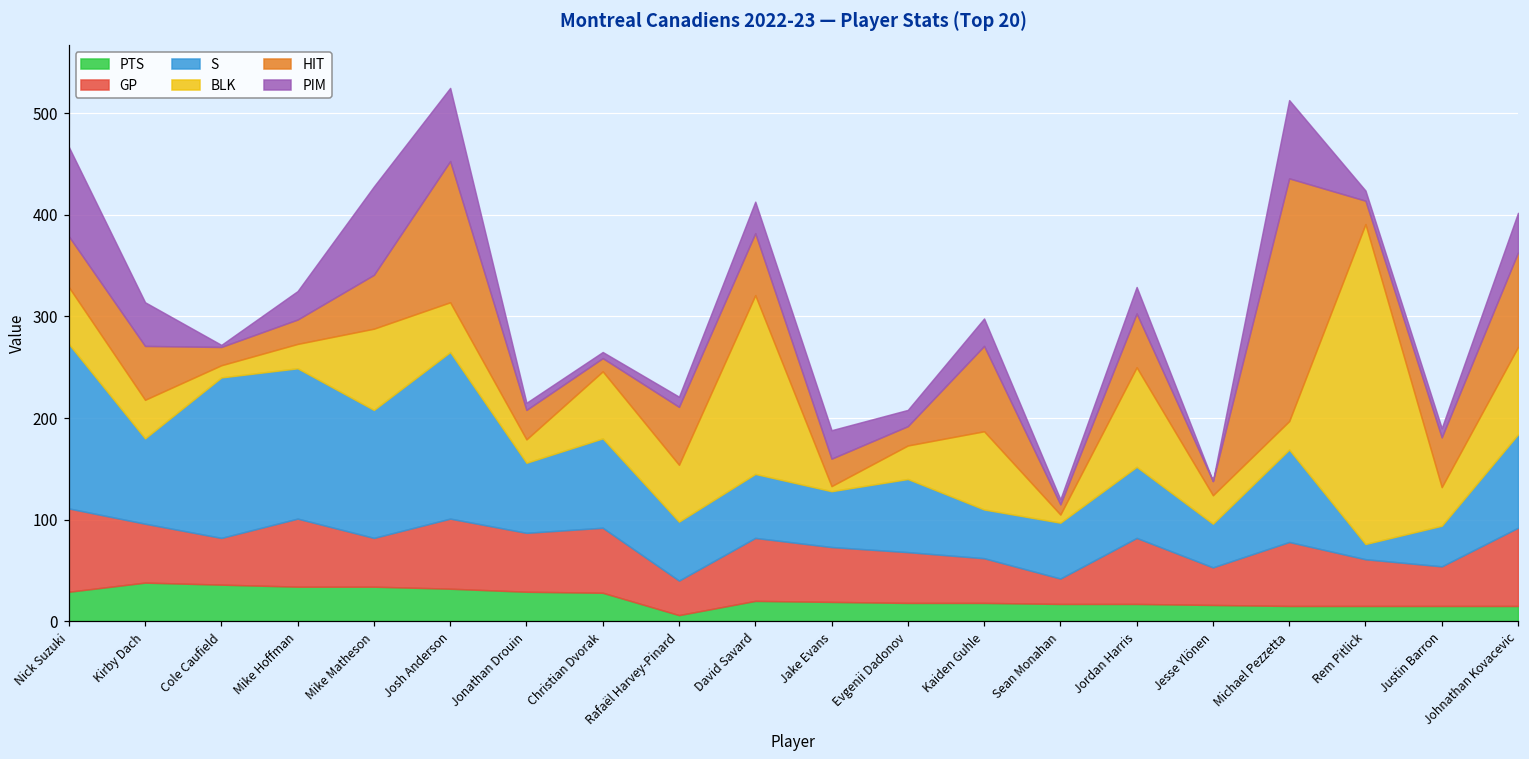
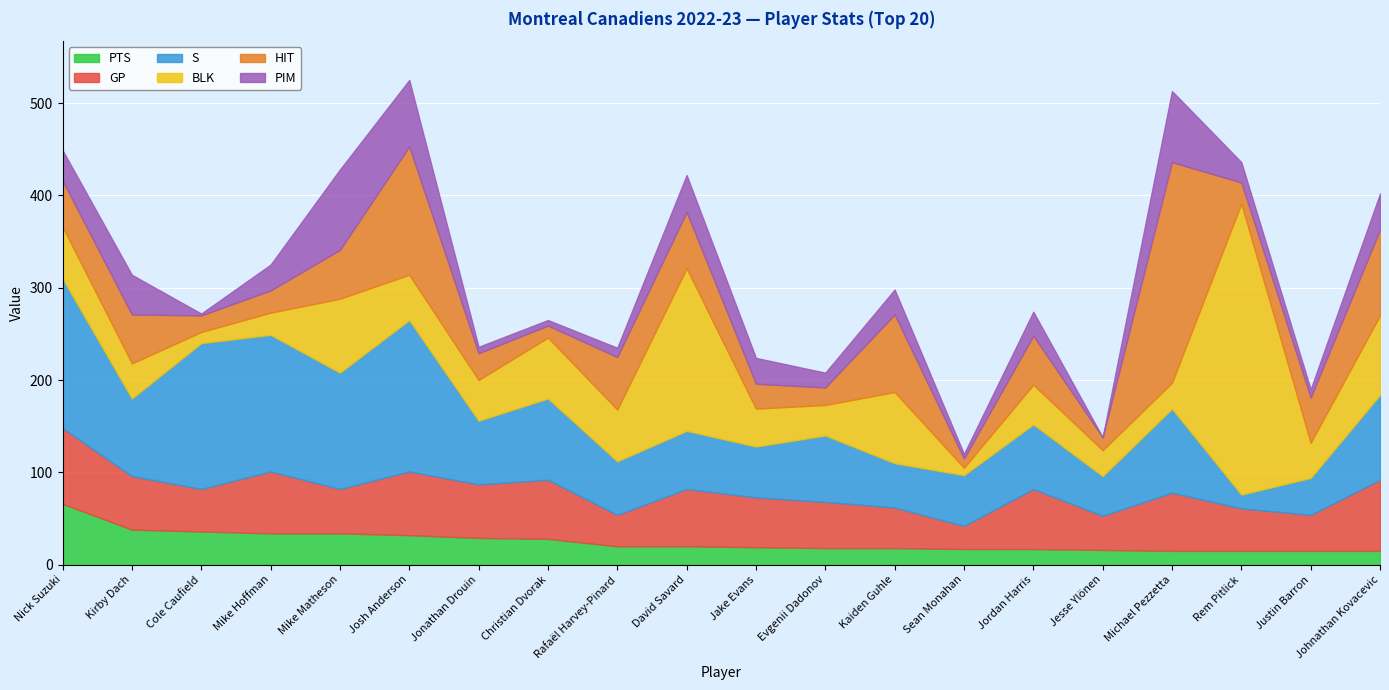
  {
    "PTS": {
-     "Nick Suzuki": 30,
+     "Nick Suzuki": 70,
      "Kirby Dach": 40,
      "Cole Caufield": 40,
      "Mike Hoffman": 30,
      "Mike Matheson": 30,
      "Josh Anderson": 30,
      "Jonathan Drouin": 30,
      "Christian Dvorak": 30,
-     "Rafaël Harvey-Pinard": 10,
+     "Rafaël Harvey-Pinard": 20,
      "David Savard": 20,
      "Jake Evans": 20,
      "Evgenii Dadonov": 20,
      "Kaiden Guhle": 20,
      "Sean Monahan": 20,
      "Jordan Harris": 20,
      "Jesse Ylönen": 20,
      "Michael Pezzetta": 20,
      "Rem Pitlick": 20,
      "Justin Barron": 20,
      "Johnathan Kovacevic": 20
    },
    "S": {
      "Nick Suzuki": 160,
      "Kirby Dach": 80,
      "Cole Caufield": 160,
      "Mike Hoffman": 150,
      "Mike Matheson": 130,
      "Josh Anderson": 160,
      "Jonathan Drouin": 70,
      "Christian Dvorak": 90,
      "Rafaël Harvey-Pinard": 60,
      "David Savard": 60,
      "Jake Evans": 60,
      "Evgenii Dadonov": 70,
      "Kaiden Guhle": 50,
      "Sean Monahan": 60,
      "Jordan Harris": 70,
      "Jesse Ylönen": 40,
      "Michael Pezzetta": 90,
      "Rem Pitlick": 20,
      "Justin Barron": 40,
      "Johnathan Kovacevic": 90
    },
    "BLK": {
      "Nick Suzuki": 60,
      "Kirby Dach": 40,
      "Cole Caufield": 10,
      "Mike Hoffman": 20,
      "Mike Matheson": 80,
      "Josh Anderson": 50,
-     "Jonathan Drouin": 20,
+     "Jonathan Drouin": 40,
      "Christian Dvorak": 70,
      "Rafaël Harvey-Pinard": 60,
      "David Savard": 180,
-     "Jake Evans": 10,
+     "Jake Evans": 40,
      "Evgenii Dadonov": 30,
      "Kaiden Guhle": 80,
      "Sean Monahan": 10,
-     "Jordan Harris": 100,
+     "Jordan Harris": 40,
      "Jesse Ylönen": 30,
      "Michael Pezzetta": 30,
      "Rem Pitlick": 320,
      "Justin Barron": 40,
      "Johnathan Kovacevic": 90
    },
    "PIM": {
-     "Nick Suzuki": 90,
+     "Nick Suzuki": 30,
      "Kirby Dach": 40,
      "Mike Hoffman": 30,
      "Mike Matheson": 90,
      "Josh Anderson": 70,
      "Jonathan Drouin": 10,
      "Christian Dvorak": 10,
      "Rafaël Harvey-Pinard": 10,
-     "David Savard": 30,
+     "David Savard": 40,
      "Jake Evans": 30,
      "Evgenii Dadonov": 20,
      "Kaiden Guhle": 30,
      "Sean Monahan": 10,
      "Jordan Harris": 30,
      "Michael Pezzetta": 80,
-     "Rem Pitlick": 10,
+     "Rem Pitlick": 20,
      "Justin Barron": 10,
      "Johnathan Kovacevic": 40
    }
  }
